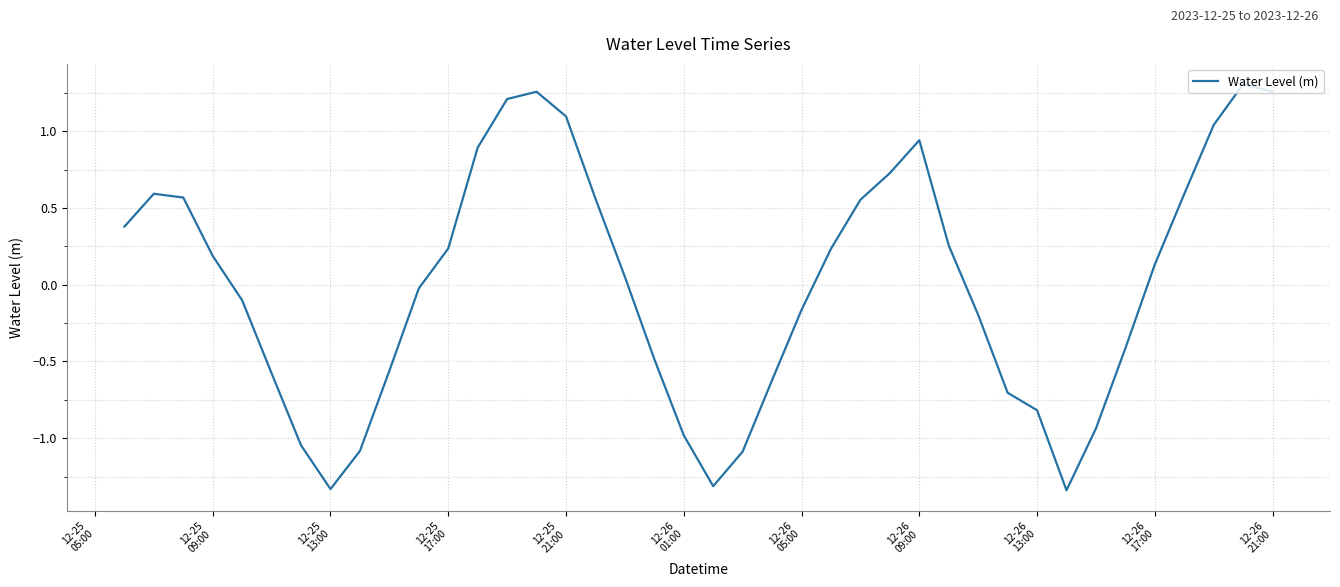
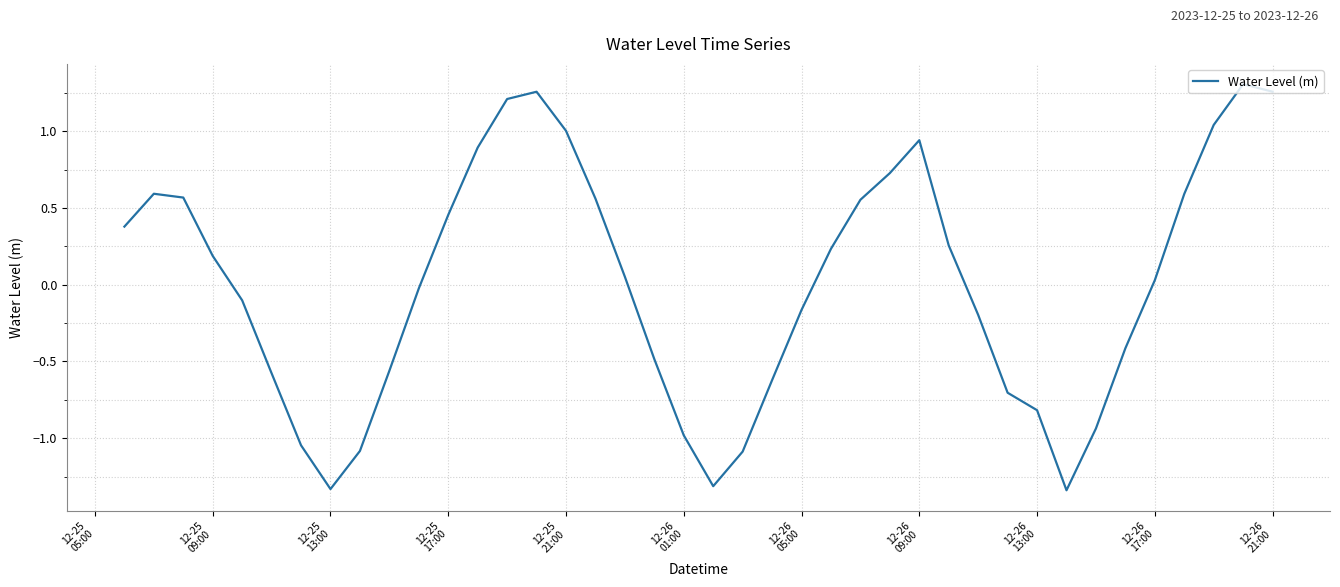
  {
    "12-25 09:00": 0.19,
    "12-25 13:00": -1.33,
-   "12-25 17:00": 0.24,
-   "12-25 21:00": 1.10,
+   "12-25 17:00": 0.45,
+   "12-25 21:00": 1.00,
    "12-26 01:00": -0.98,
    "12-26 05:00": -0.16,
    "12-26 09:00": 0.94,
    "12-26 13:00": -0.82,
-   "12-26 17:00": 0.13
+   "12-26 17:00": 0.03
  }
